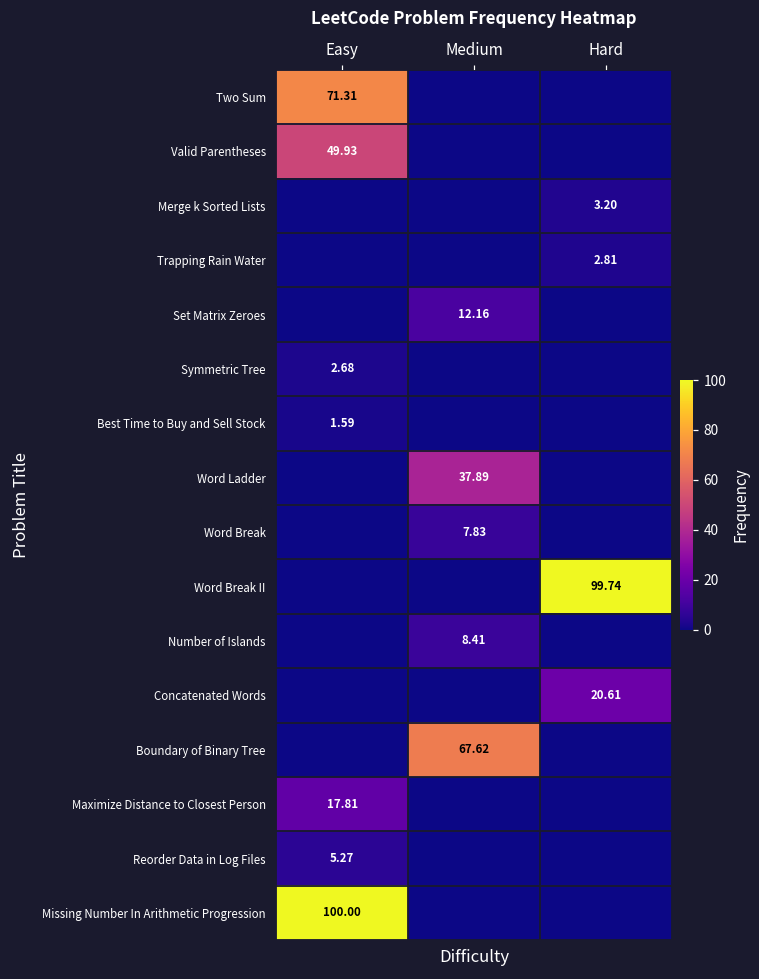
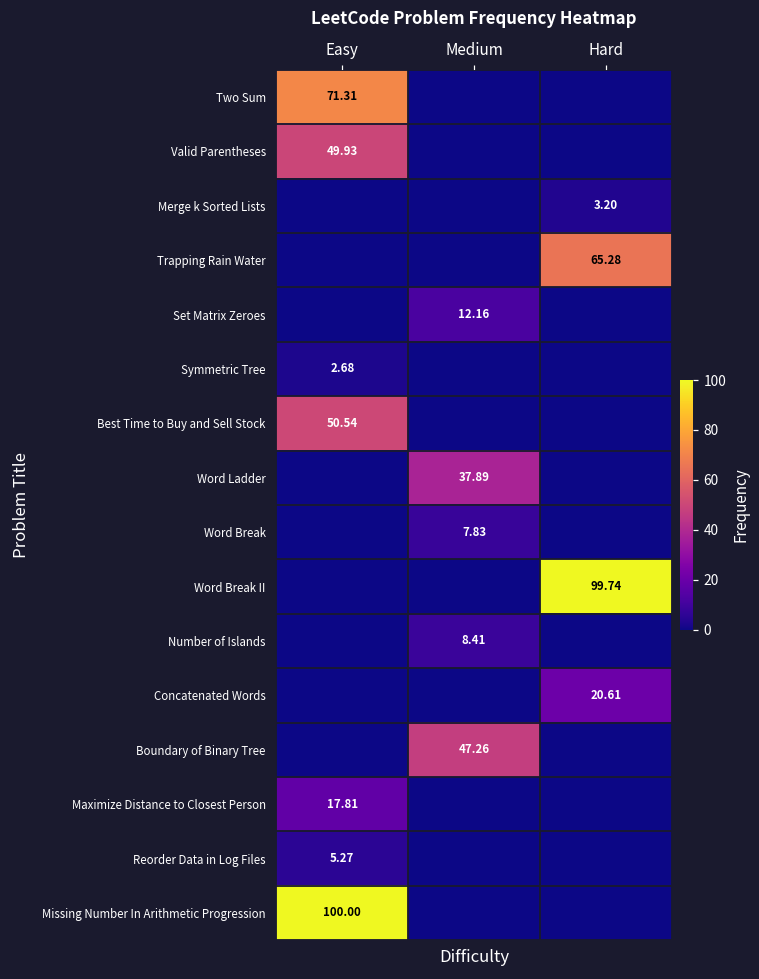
  {
    "Two Sum": {
      "Easy": 71.31
    },
    "Valid Parentheses": {
      "Easy": 49.93
    },
    "Merge k Sorted Lists": {
      "Hard": 3.20
    },
    "Trapping Rain Water": {
-     "Hard": 2.81
+     "Hard": 65.28
    },
    "Set Matrix Zeroes": {
      "Medium": 12.16
    },
    "Symmetric Tree": {
      "Easy": 2.68
    },
    "Best Time to Buy and Sell Stock": {
-     "Easy": 1.59
+     "Easy": 50.54
    },
    "Word Ladder": {
      "Medium": 37.89
    },
    "Word Break": {
      "Medium": 7.83
    },
    "Word Break II": {
      "Hard": 99.74
    },
    "Number of Islands": {
      "Medium": 8.41
    },
    "Concatenated Words": {
      "Hard": 20.61
    },
    "Boundary of Binary Tree": {
-     "Medium": 67.62
+     "Medium": 47.26
    },
    "Maximize Distance to Closest Person": {
      "Easy": 17.81
    },
    "Reorder Data in Log Files": {
      "Easy": 5.27
    },
    "Missing Number In Arithmetic Progression": {
      "Easy": 100.00
    }
  }
